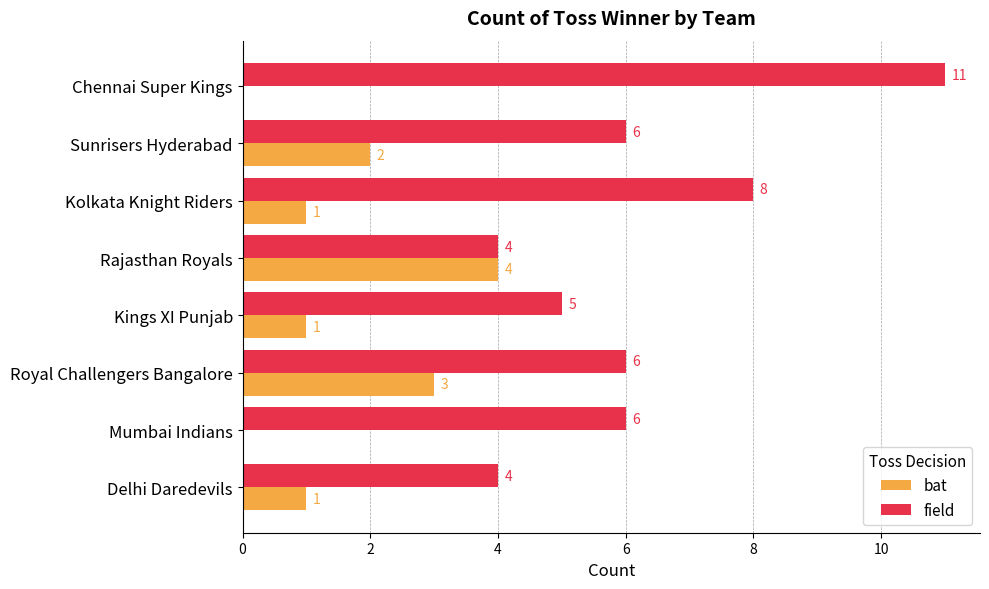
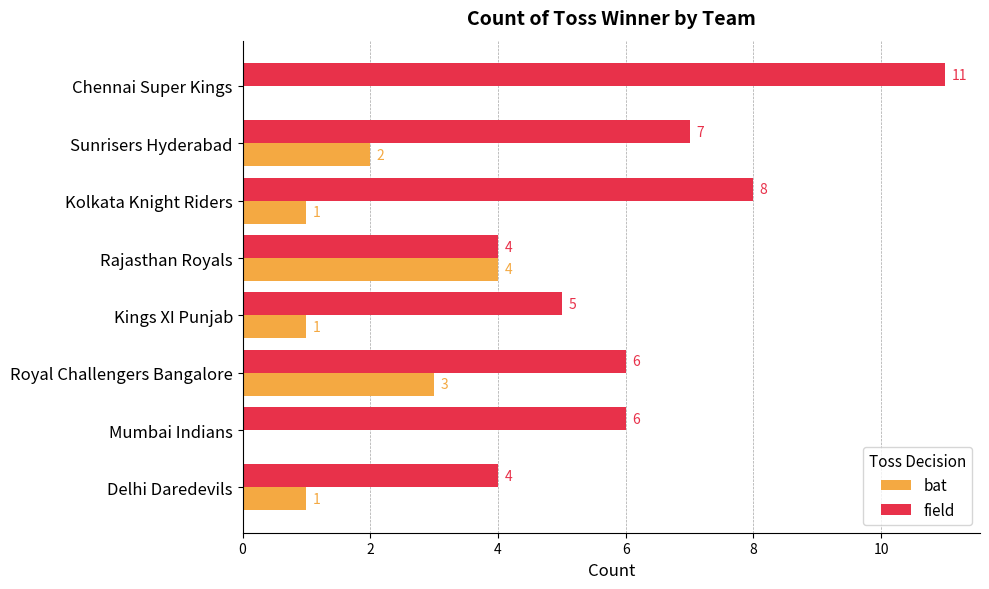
  {
    "bat": {
      "Sunrisers Hyderabad": 2,
      "Kolkata Knight Riders": 1,
      "Rajasthan Royals": 4,
      "Kings XI Punjab": 1,
      "Royal Challengers Bangalore": 3,
      "Delhi Daredevils": 1
    },
    "field": {
      "Chennai Super Kings": 11,
-     "Sunrisers Hyderabad": 6,
+     "Sunrisers Hyderabad": 7,
      "Kolkata Knight Riders": 8,
      "Rajasthan Royals": 4,
      "Kings XI Punjab": 5,
      "Royal Challengers Bangalore": 6,
      "Mumbai Indians": 6,
      "Delhi Daredevils": 4
    }
  }
